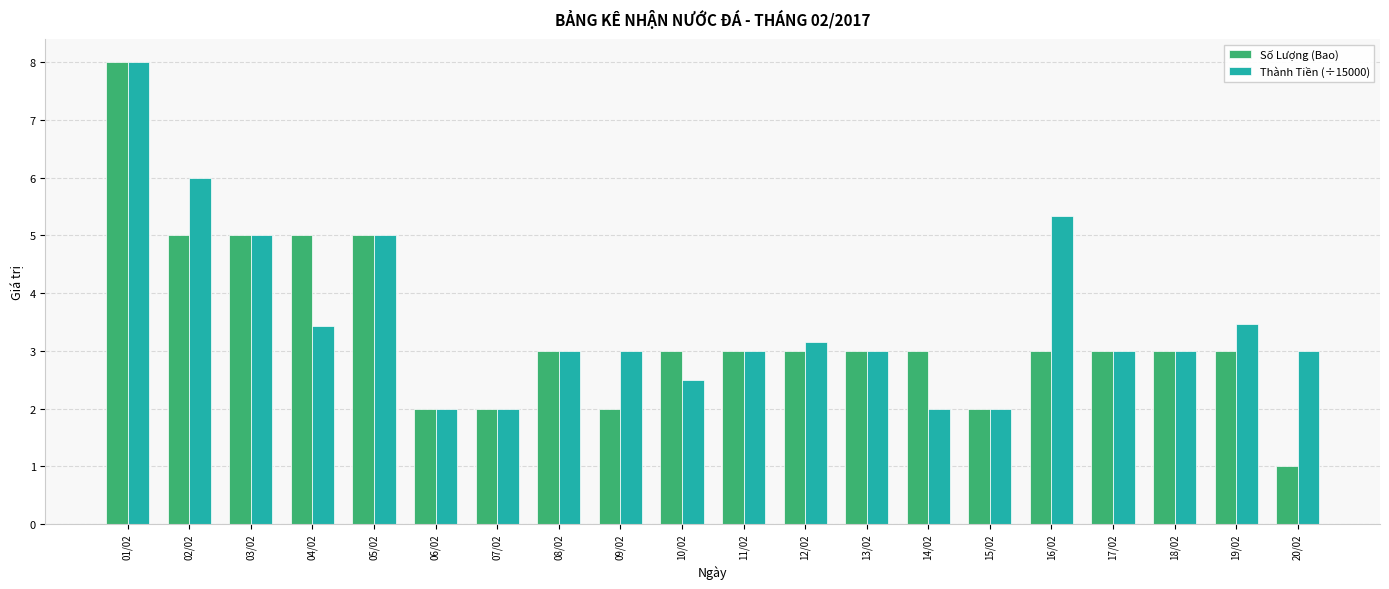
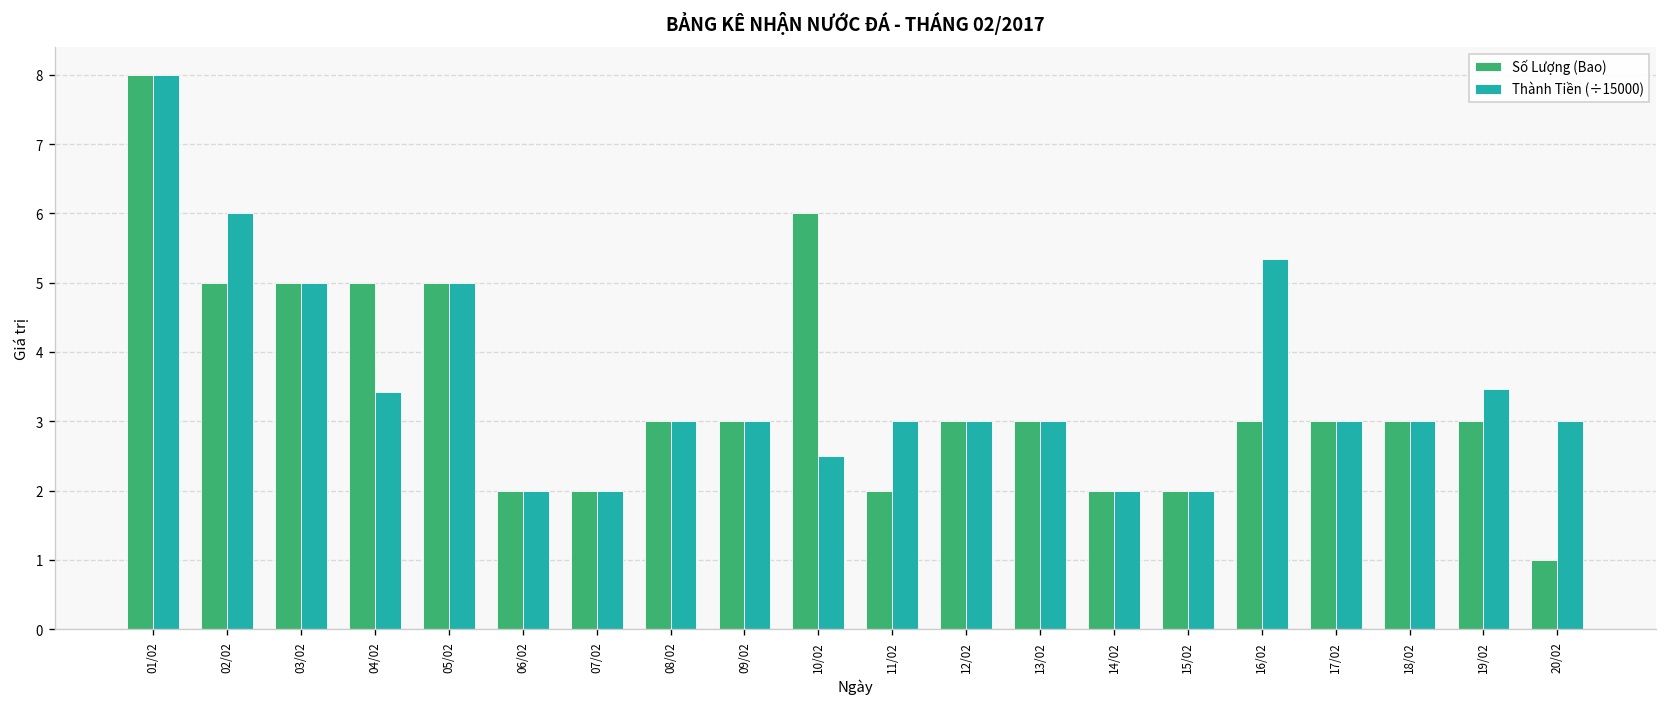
  {
    "Số Lượng (Bao)": {
      "01/02": 8,
      "02/02": 5,
      "03/02": 5,
      "04/02": 5,
      "05/02": 5,
      "06/02": 2,
      "07/02": 2,
      "08/02": 3,
-     "09/02": 2,
-     "10/02": 3,
-     "11/02": 3,
+     "09/02": 3,
+     "10/02": 6,
+     "11/02": 2,
      "12/02": 3,
      "13/02": 3,
-     "14/02": 3,
+     "14/02": 2,
      "15/02": 2,
      "16/02": 3,
      "17/02": 3,
      "18/02": 3,
      "19/02": 3,
      "20/02": 1
    },
    "Thành Tiền (÷15000)": {
      "01/02": 8.0,
      "02/02": 6.0,
      "03/02": 5.0,
      "04/02": 3.4,
      "05/02": 5.0,
      "06/02": 2.0,
      "07/02": 2.0,
      "08/02": 3.0,
      "09/02": 3.0,
      "10/02": 2.5,
      "11/02": 3.0,
-     "12/02": 3.2,
+     "12/02": 3.0,
      "13/02": 3.0,
      "14/02": 2.0,
      "15/02": 2.0,
      "16/02": 5.3,
      "17/02": 3.0,
      "18/02": 3.0,
      "19/02": 3.5,
      "20/02": 3.0
    }
  }
